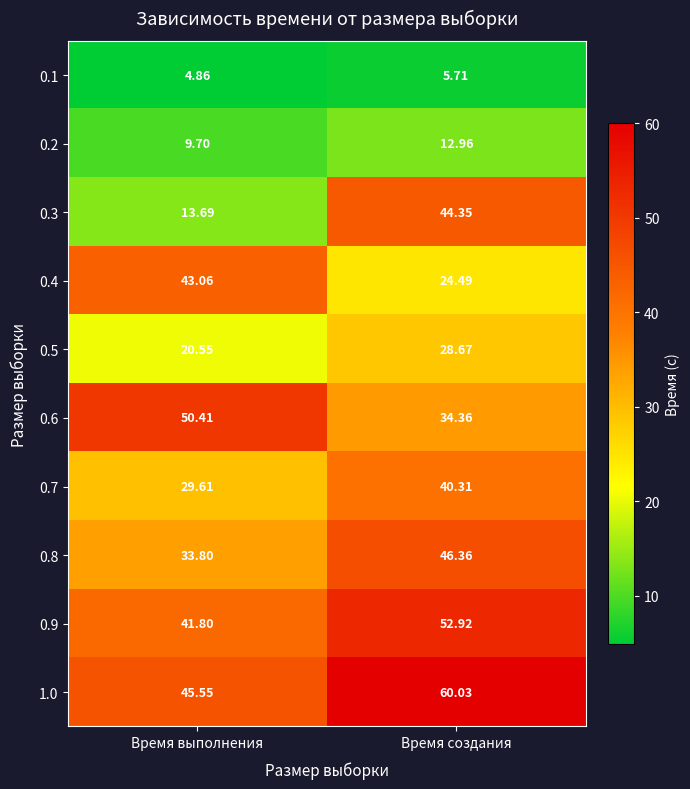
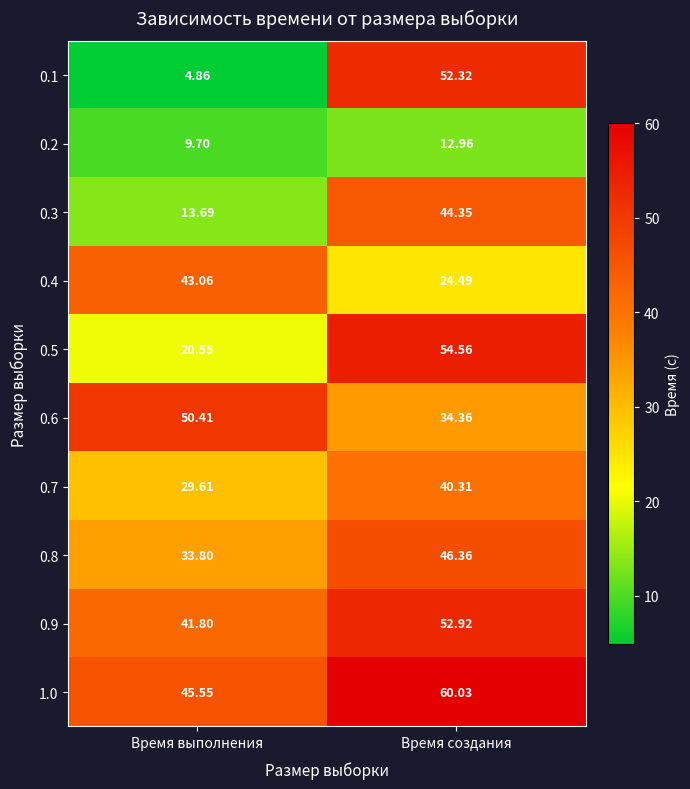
  {
    "0.1": {
      "Время выполнения": 4.86,
-     "Время создания": 5.71
+     "Время создания": 52.32
    },
    "0.2": {
      "Время выполнения": 9.70,
      "Время создания": 12.96
    },
    "0.3": {
      "Время выполнения": 13.69,
      "Время создания": 44.35
    },
    "0.4": {
      "Время выполнения": 43.06,
      "Время создания": 24.49
    },
    "0.5": {
      "Время выполнения": 20.55,
-     "Время создания": 28.67
+     "Время создания": 54.56
    },
    "0.6": {
      "Время выполнения": 50.41,
      "Время создания": 34.36
    },
    "0.7": {
      "Время выполнения": 29.61,
      "Время создания": 40.31
    },
    "0.8": {
      "Время выполнения": 33.80,
      "Время создания": 46.36
    },
    "0.9": {
      "Время выполнения": 41.80,
      "Время создания": 52.92
    },
    "1.0": {
      "Время выполнения": 45.55,
      "Время создания": 60.03
    }
  }
